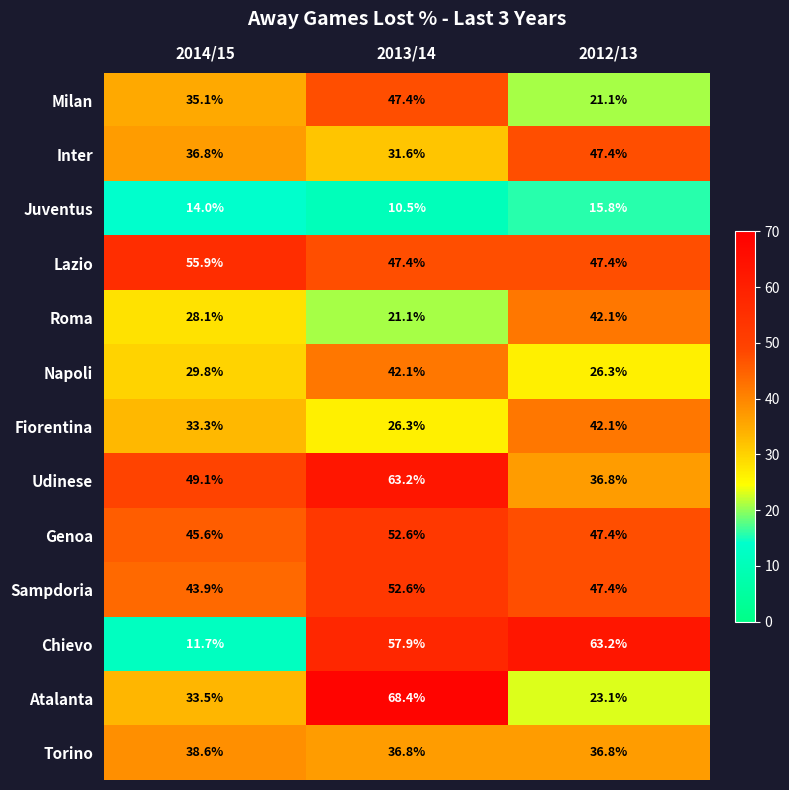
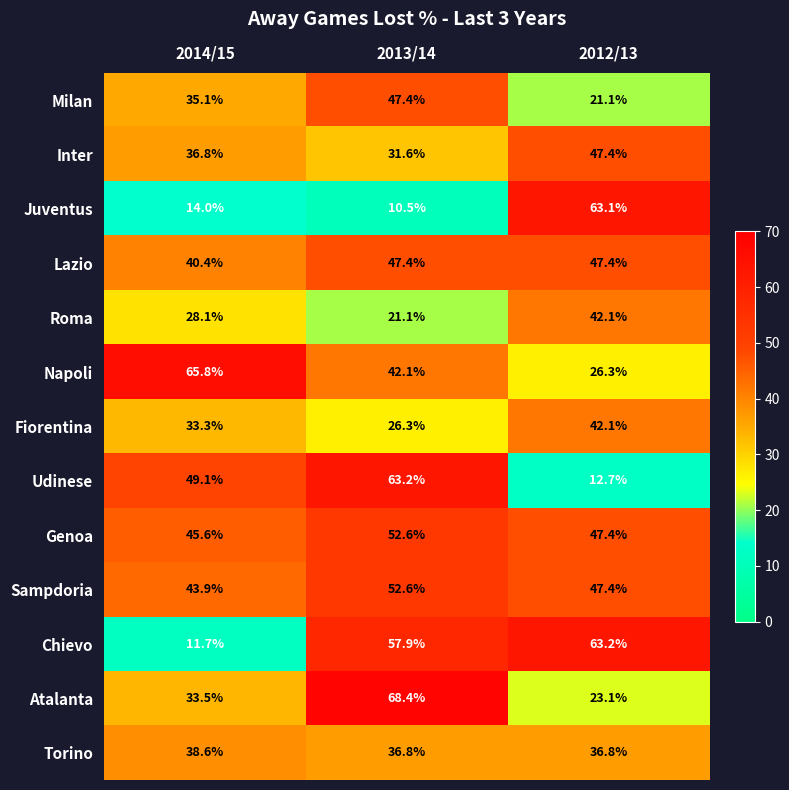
  {
    "Milan": {
      "2014/15": "35.1%",
      "2013/14": "47.4%",
      "2012/13": "21.1%"
    },
    "Inter": {
      "2014/15": "36.8%",
      "2013/14": "31.6%",
      "2012/13": "47.4%"
    },
    "Juventus": {
      "2014/15": "14.0%",
      "2013/14": "10.5%",
-     "2012/13": "15.8%"
+     "2012/13": "63.1%"
    },
    "Lazio": {
-     "2014/15": "55.9%",
+     "2014/15": "40.4%",
      "2013/14": "47.4%",
      "2012/13": "47.4%"
    },
    "Roma": {
      "2014/15": "28.1%",
      "2013/14": "21.1%",
      "2012/13": "42.1%"
    },
    "Napoli": {
-     "2014/15": "29.8%",
+     "2014/15": "65.8%",
      "2013/14": "42.1%",
      "2012/13": "26.3%"
    },
    "Fiorentina": {
      "2014/15": "33.3%",
      "2013/14": "26.3%",
      "2012/13": "42.1%"
    },
    "Udinese": {
      "2014/15": "49.1%",
      "2013/14": "63.2%",
-     "2012/13": "36.8%"
+     "2012/13": "12.7%"
    },
    "Genoa": {
      "2014/15": "45.6%",
      "2013/14": "52.6%",
      "2012/13": "47.4%"
    },
    "Sampdoria": {
      "2014/15": "43.9%",
      "2013/14": "52.6%",
      "2012/13": "47.4%"
    },
    "Chievo": {
      "2014/15": "11.7%",
      "2013/14": "57.9%",
      "2012/13": "63.2%"
    },
    "Atalanta": {
      "2014/15": "33.5%",
      "2013/14": "68.4%",
      "2012/13": "23.1%"
    },
    "Torino": {
      "2014/15": "38.6%",
      "2013/14": "36.8%",
      "2012/13": "36.8%"
    }
  }
